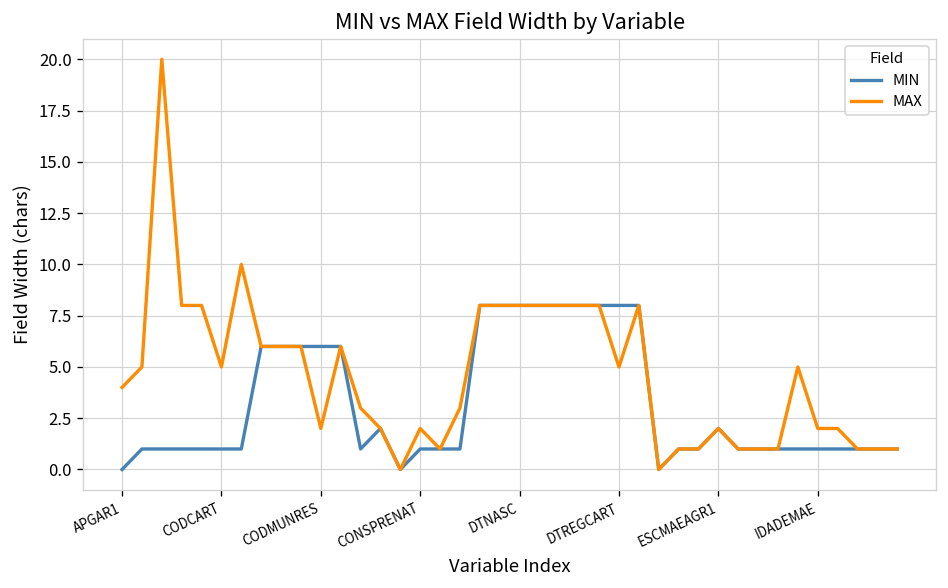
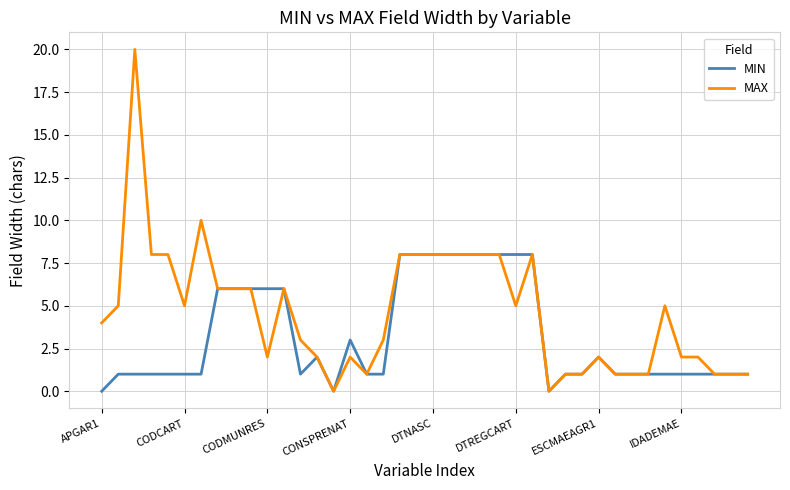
  {
    "MIN": {
      "APGAR1": 0,
      "CODCART": 1,
      "CODMUNRES": 6,
-     "CONSPRENAT": 1,
+     "CONSPRENAT": 3,
      "DTREGCART": 8,
      "IDADEMAE": 1
    },
    "MAX": {
      "APGAR1": 4,
      "CODCART": 5,
      "CODMUNRES": 2,
      "CONSPRENAT": 2,
      "DTREGCART": 5,
      "IDADEMAE": 2
    }
  }
